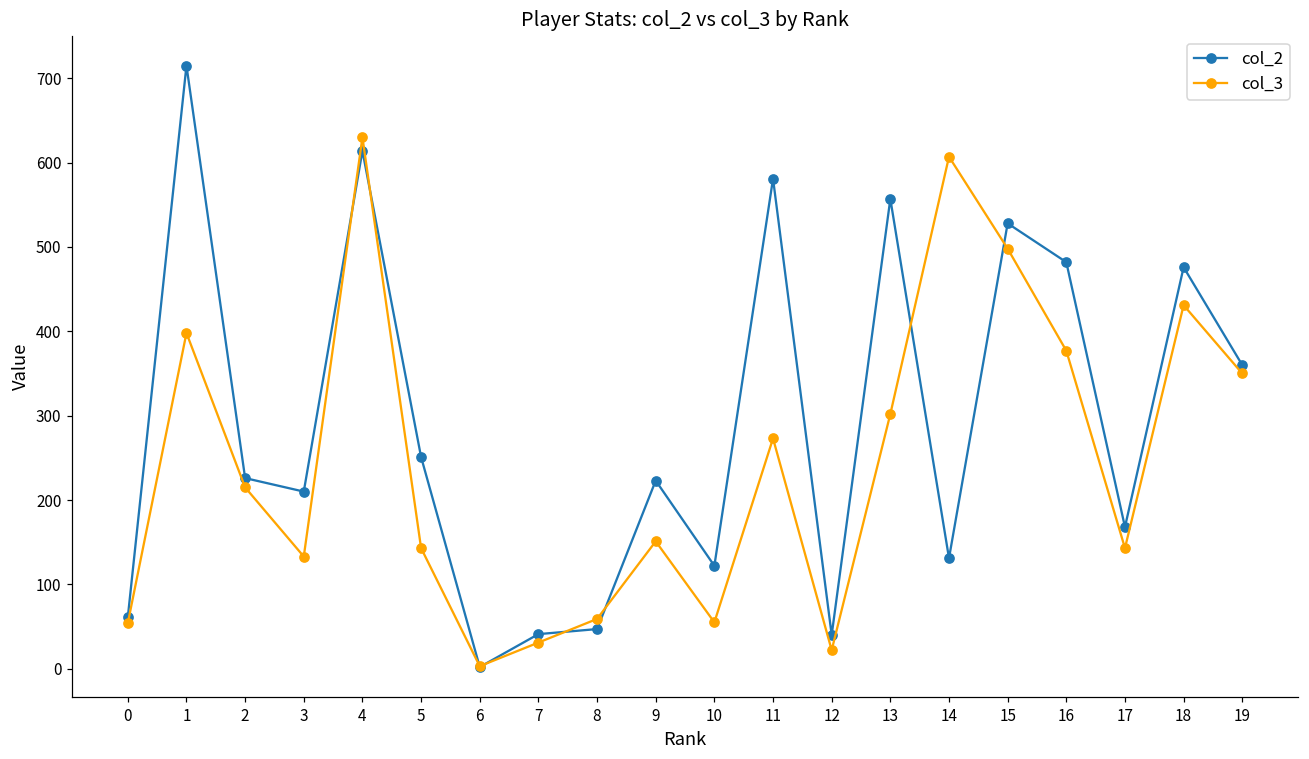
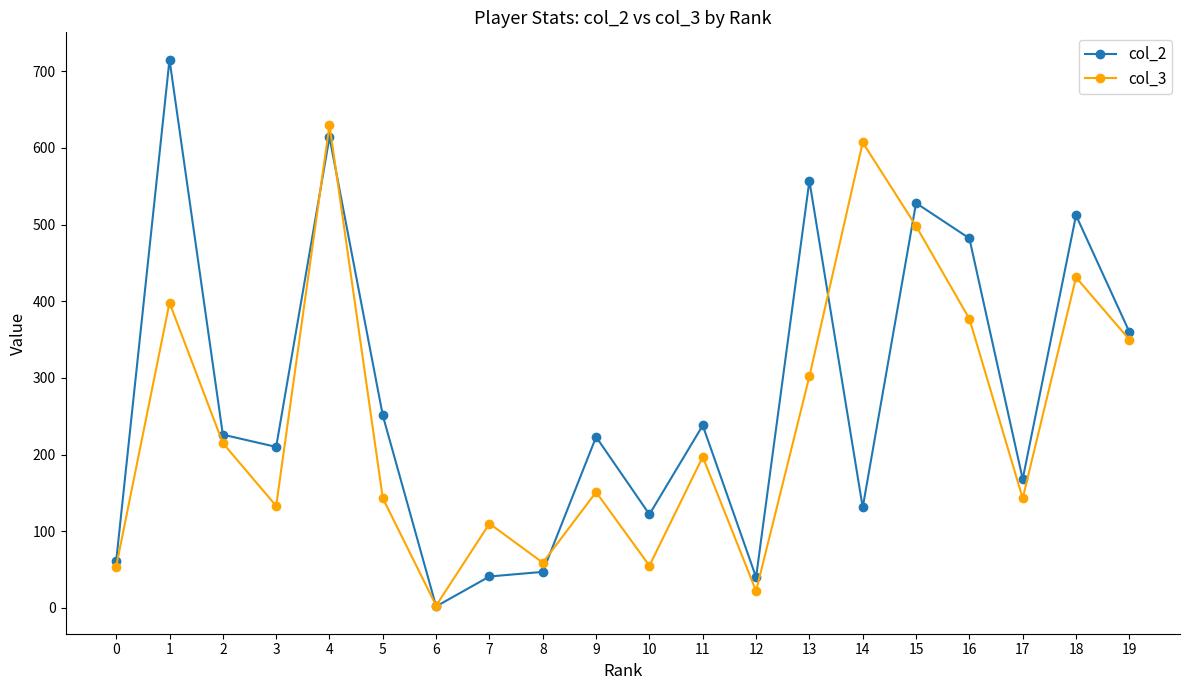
  {
    "col_2": {
      "0": 60,
      "1": 720,
      "2": 230,
      "3": 210,
      "4": 610,
      "5": 250,
      "7": 40,
      "8": 50,
      "9": 220,
      "10": 120,
-     "11": 580,
+     "11": 240,
      "12": 40,
      "13": 560,
      "14": 130,
      "15": 530,
      "16": 480,
      "17": 170,
-     "18": 480,
+     "18": 510,
      "19": 360
    },
    "col_3": {
      "0": 50,
      "1": 400,
      "2": 220,
      "3": 130,
      "4": 630,
      "5": 140,
-     "7": 30,
+     "7": 110,
      "8": 60,
      "9": 150,
      "10": 60,
-     "11": 270,
+     "11": 200,
      "12": 20,
      "13": 300,
      "14": 610,
      "15": 500,
      "16": 380,
      "17": 140,
      "18": 430,
      "19": 350
    }
  }
